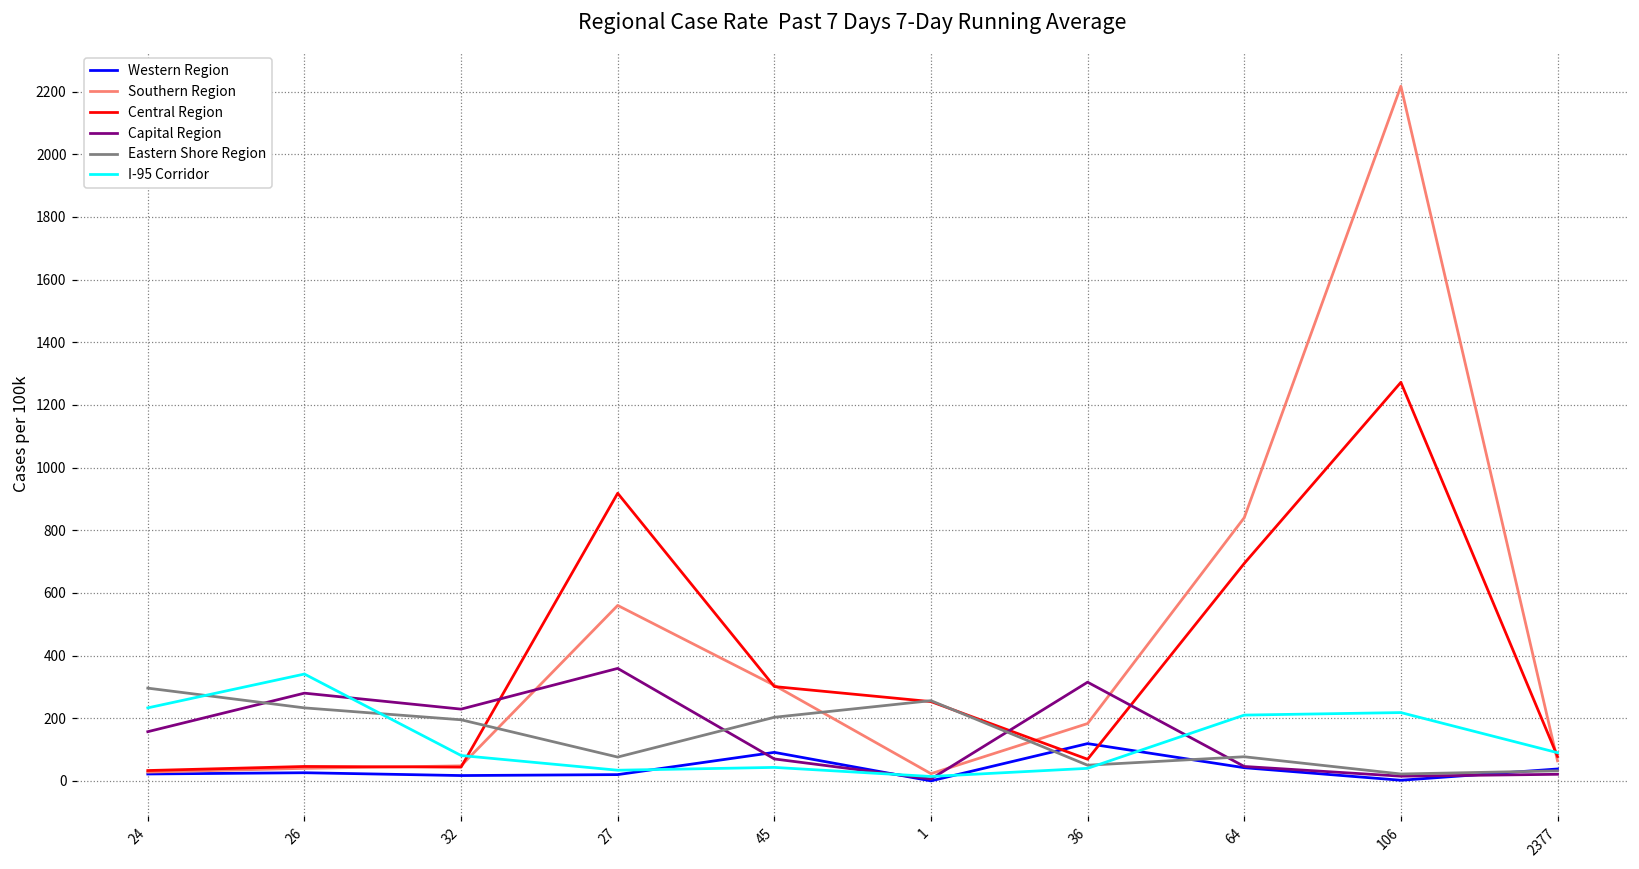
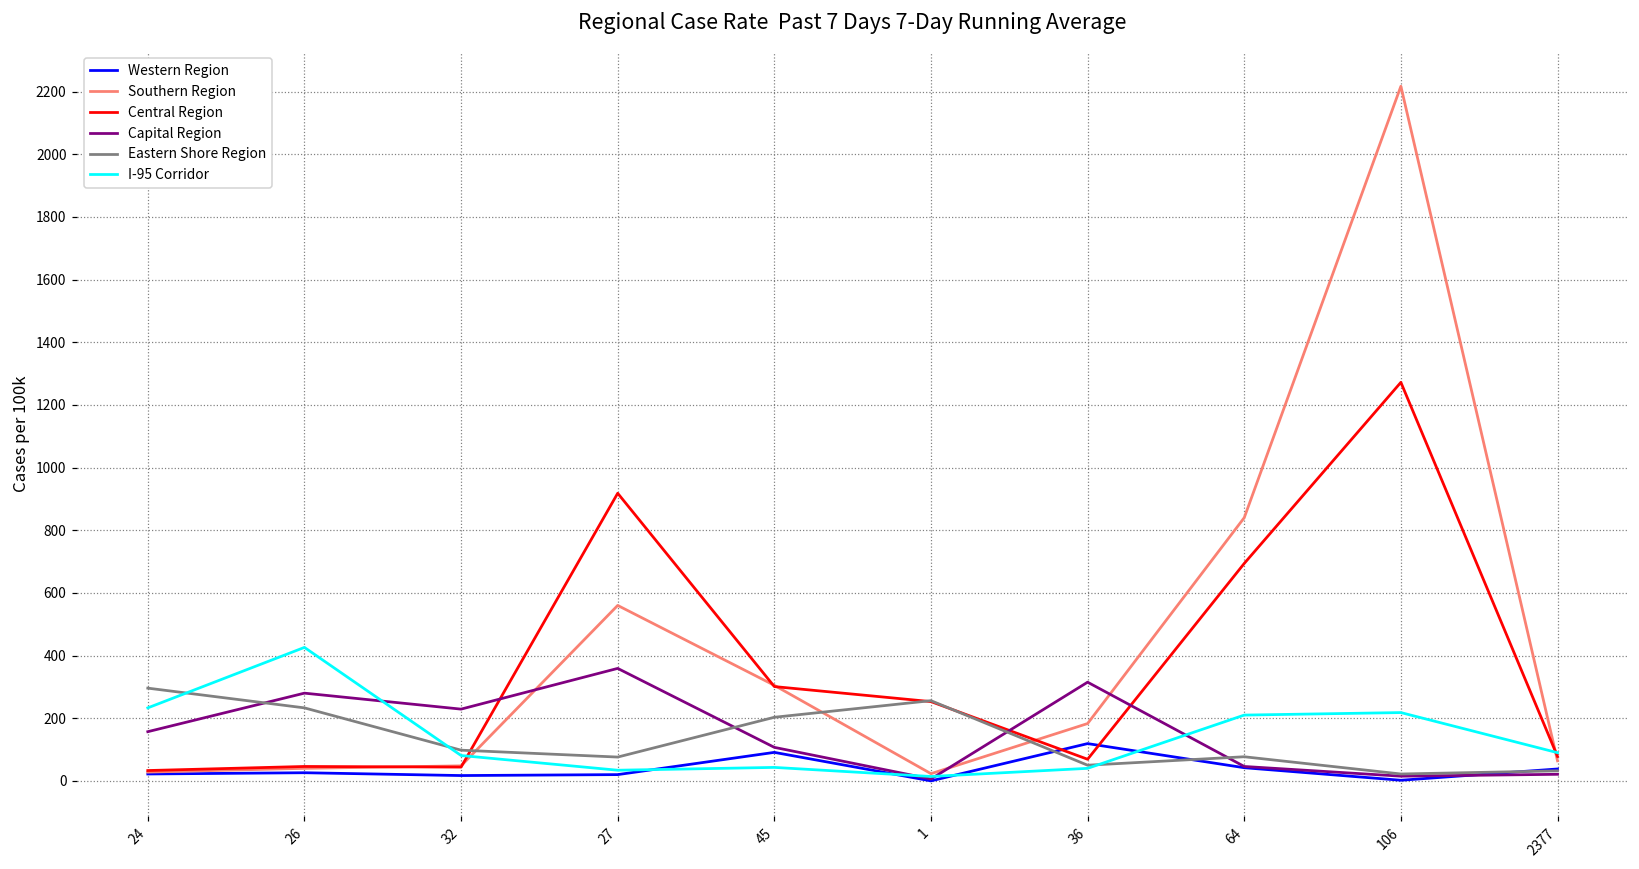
  {
    "Western Region": {
      "26": 30,
      "32": 20,
      "27": 20,
      "45": 90,
      "36": 120,
      "106": 0
    },
    "Southern Region": {
      "27": 560,
      "1": 20,
      "36": 180,
      "64": 840,
      "106": 2220,
      "2377": 60
    },
    "Central Region": {
      "27": 920,
      "36": 70,
      "64": 690,
      "106": 1270,
      "2377": 80
    },
    "Capital Region": {
      "24": 160,
      "26": 280,
      "32": 230,
      "27": 360,
-     "45": 70,
+     "45": 110,
      "36": 320,
      "2377": 20
    },
    "Eastern Shore Region": {
      "24": 300,
      "26": 230,
-     "32": 200,
+     "32": 100,
      "27": 80,
      "45": 200,
      "36": 50,
      "64": 80
    },
    "I-95 Corridor": {
      "24": 230,
-     "26": 340,
+     "26": 430,
      "32": 80,
      "27": 30,
      "45": 40,
      "36": 40,
      "64": 210,
      "106": 220,
      "2377": 90
    }
  }
